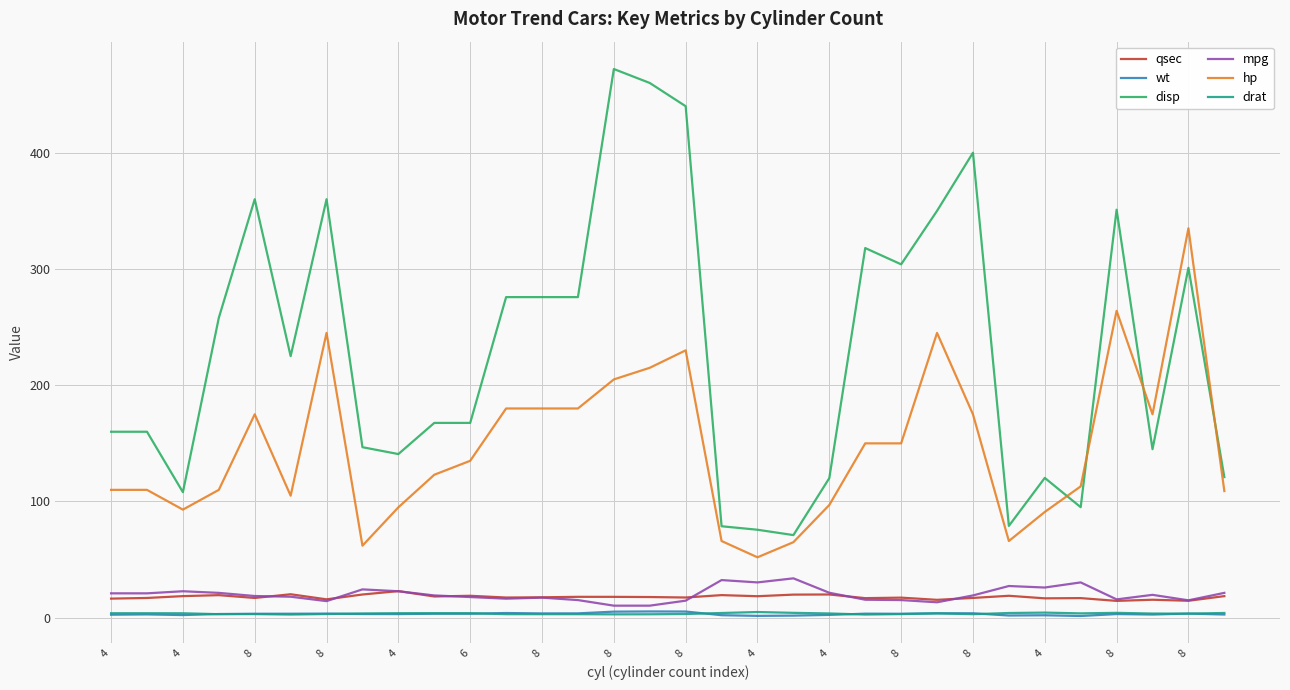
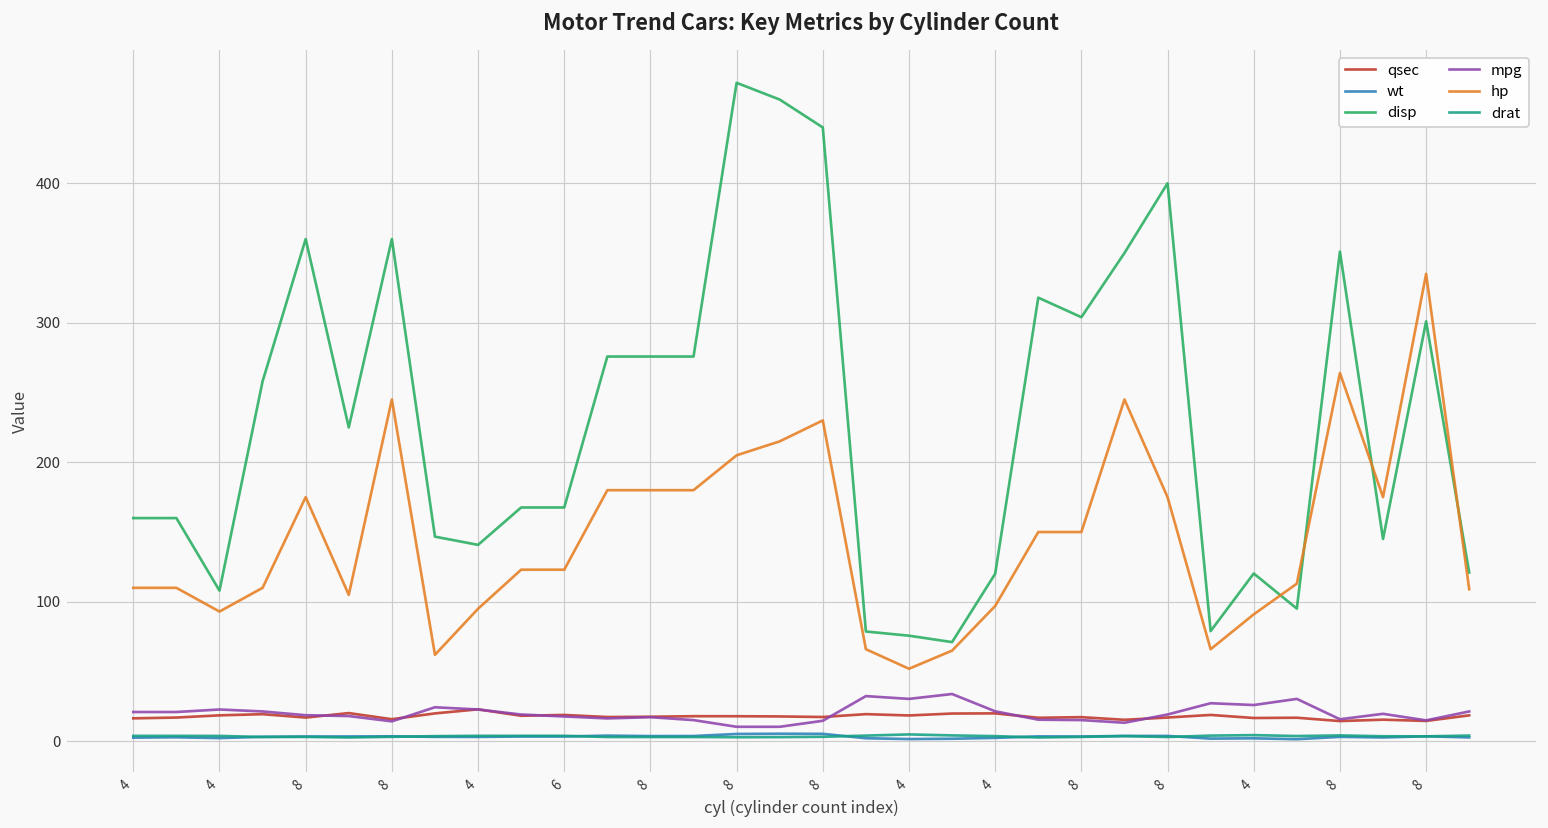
  {
    "hp": {
-     "6": 135
+     "6": 123
    }
  }
